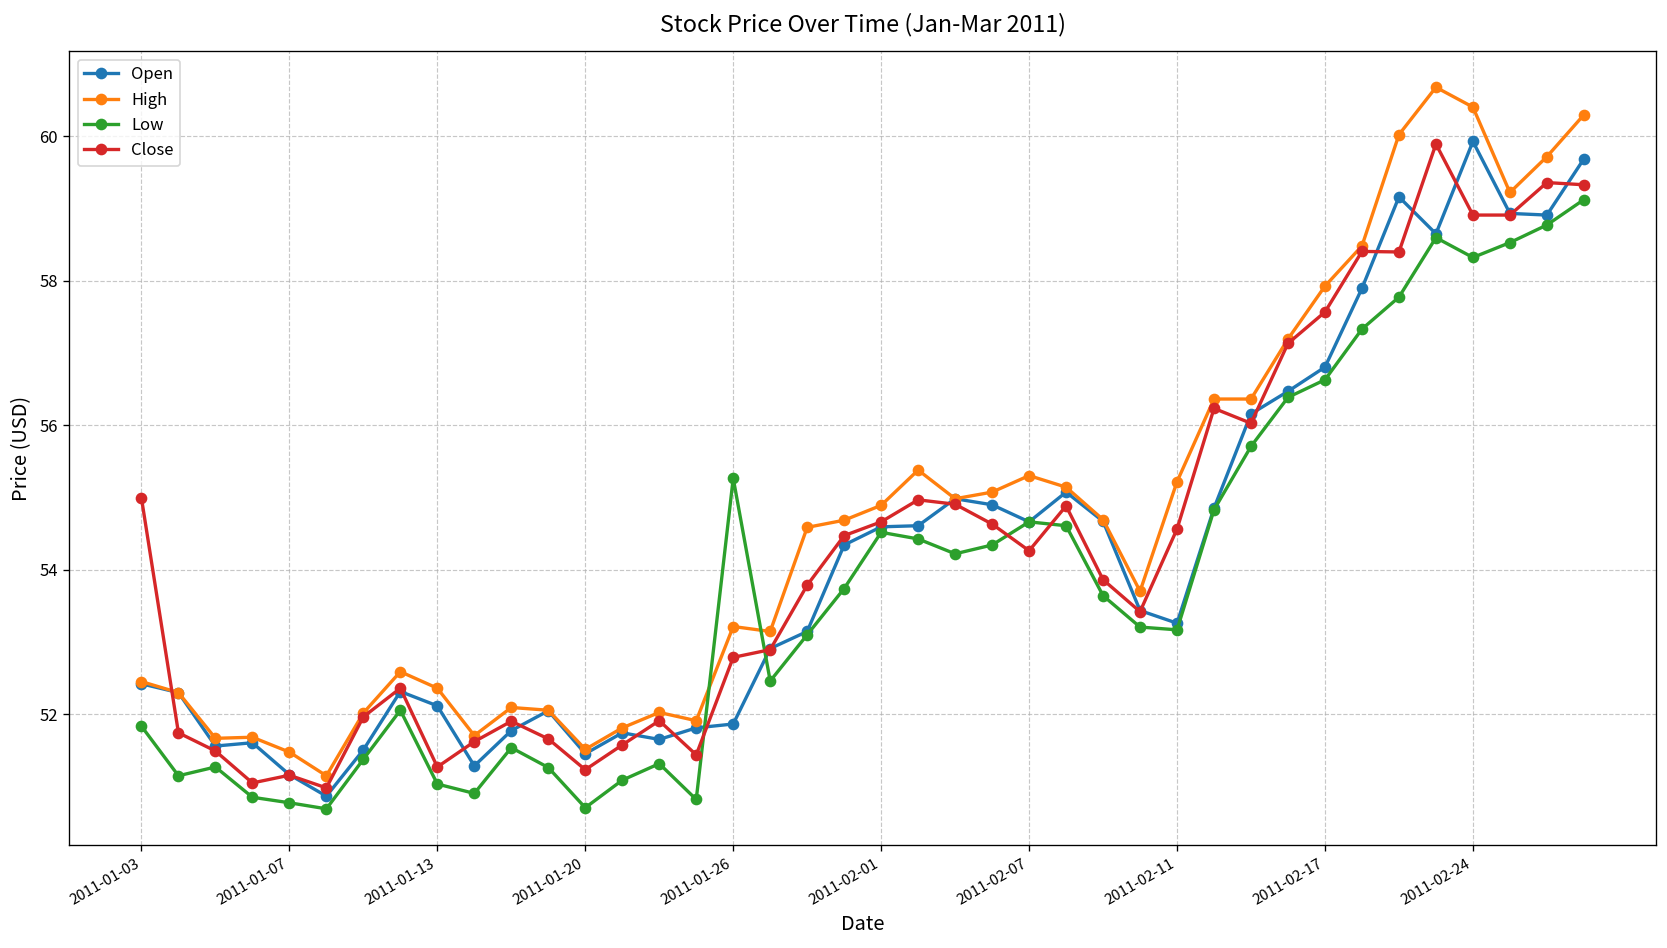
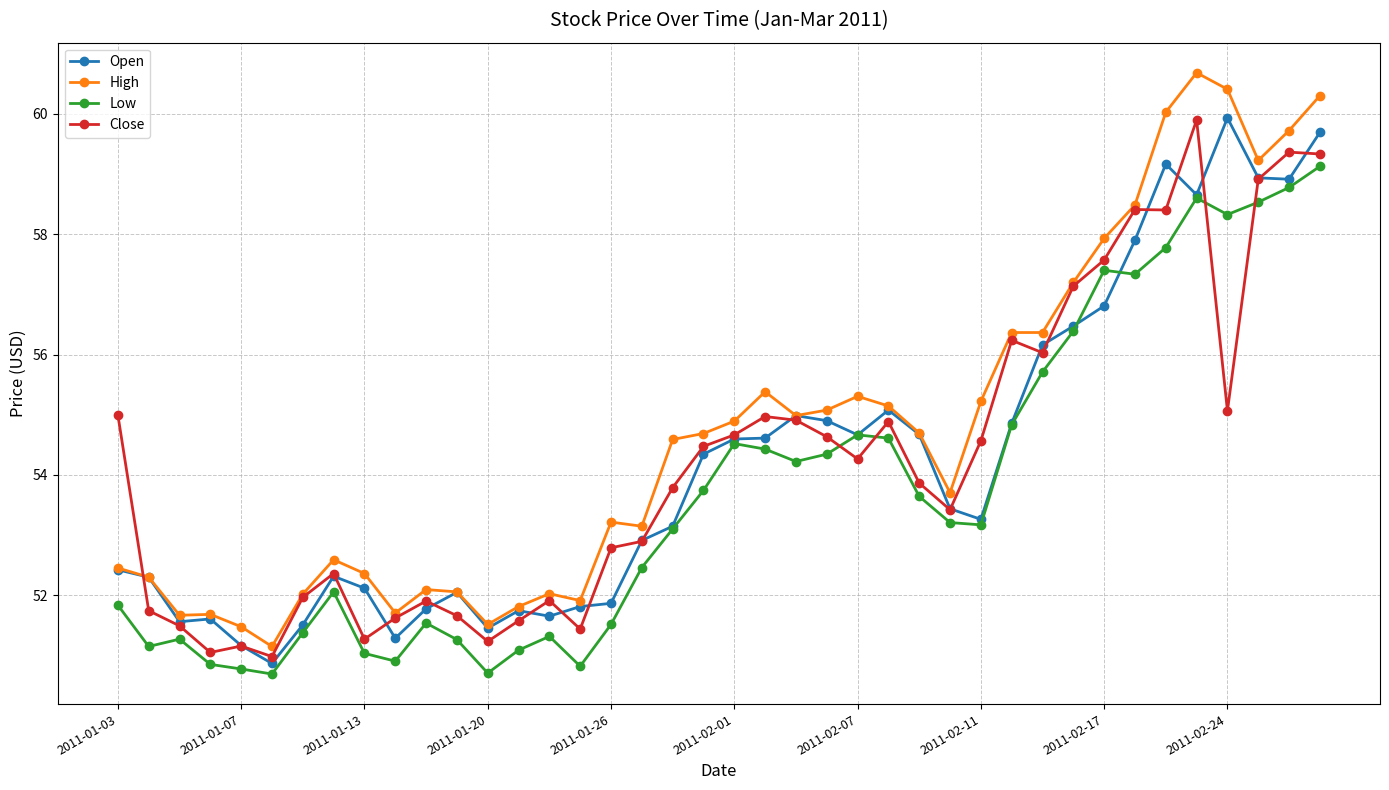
  {
    "Open": {
      "2011-01-13": 52.1,
      "2011-01-20": 51.5,
      "2011-01-26": 51.9,
      "2011-02-01": 54.6,
      "2011-02-11": 53.3,
      "2011-02-17": 56.8,
      "2011-02-24": 59.9
    },
    "High": {
      "2011-01-07": 51.5,
      "2011-01-13": 52.4,
      "2011-01-20": 51.5,
      "2011-01-26": 53.2,
      "2011-02-01": 54.9,
      "2011-02-07": 55.3,
      "2011-02-11": 55.2,
      "2011-02-17": 57.9,
      "2011-02-24": 60.4
    },
    "Low": {
      "2011-01-03": 51.8,
      "2011-01-07": 50.8,
      "2011-01-13": 51.0,
      "2011-01-20": 50.7,
-     "2011-01-26": 55.3,
+     "2011-01-26": 51.5,
      "2011-02-01": 54.5,
      "2011-02-11": 53.2,
-     "2011-02-17": 56.6,
+     "2011-02-17": 57.4,
      "2011-02-24": 58.3
    },
    "Close": {
      "2011-01-03": 55.0,
      "2011-01-13": 51.3,
      "2011-01-20": 51.2,
      "2011-01-26": 52.8,
      "2011-02-01": 54.7,
      "2011-02-07": 54.3,
      "2011-02-11": 54.6,
      "2011-02-17": 57.6,
-     "2011-02-24": 58.9
+     "2011-02-24": 55.1
    }
  }
